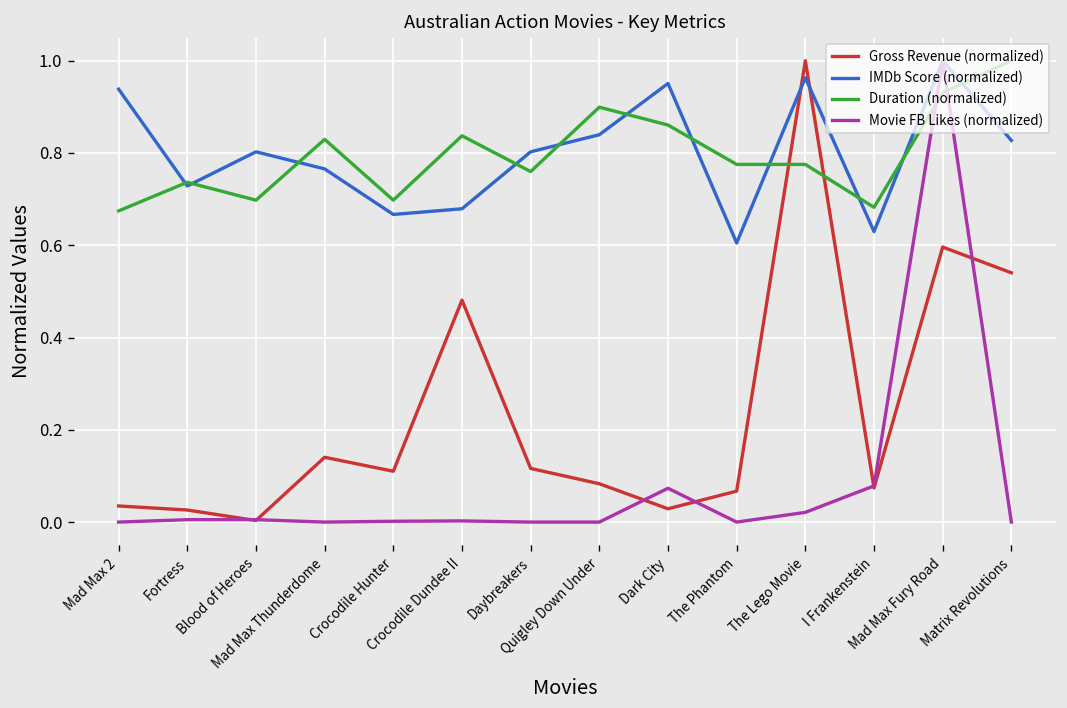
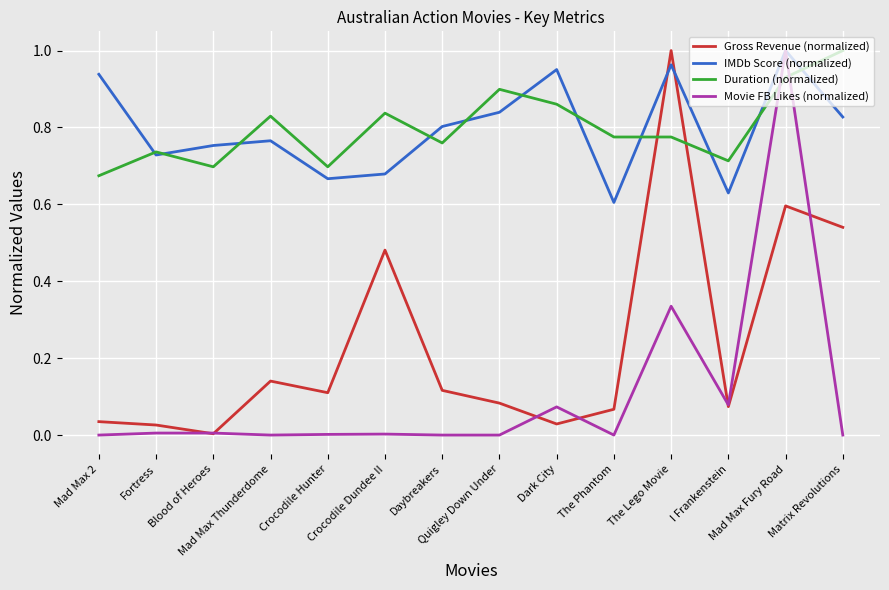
  {
    "Gross Revenue (normalized)": {
      "Mad Max 2": 0.03,
      "Fortress": 0.03,
      "Mad Max Thunderdome": 0.14,
      "Crocodile Hunter": 0.11,
      "Crocodile Dundee II": 0.48,
      "Daybreakers": 0.12,
      "Quigley Down Under": 0.08,
      "Dark City": 0.03,
      "The Phantom": 0.07,
      "The Lego Movie": 1.00,
      "Mad Max Fury Road": 0.60,
      "Matrix Revolutions": 0.54
    },
    "IMDb Score (normalized)": {
      "Mad Max 2": 0.94,
      "Fortress": 0.73,
-     "Blood of Heroes": 0.80,
+     "Blood of Heroes": 0.75,
      "Mad Max Thunderdome": 0.77,
      "Crocodile Hunter": 0.67,
      "Crocodile Dundee II": 0.68,
      "Daybreakers": 0.80,
      "Quigley Down Under": 0.84,
      "Dark City": 0.95,
      "The Phantom": 0.60,
      "The Lego Movie": 0.96,
      "I Frankenstein": 0.63,
      "Matrix Revolutions": 0.83
    },
    "Duration (normalized)": {
      "Mad Max 2": 0.67,
      "Fortress": 0.74,
      "Blood of Heroes": 0.70,
      "Mad Max Thunderdome": 0.83,
      "Crocodile Hunter": 0.70,
      "Crocodile Dundee II": 0.84,
      "Daybreakers": 0.76,
      "Quigley Down Under": 0.90,
      "Dark City": 0.86,
      "The Phantom": 0.78,
      "The Lego Movie": 0.78,
-     "I Frankenstein": 0.68
+     "I Frankenstein": 0.71
    },
    "Movie FB Likes (normalized)": {
      "Mad Max 2": 0.00,
      "Fortress": 0.01,
      "Mad Max Thunderdome": 0.00,
      "Crocodile Hunter": 0.00,
      "Crocodile Dundee II": 0.00,
      "Daybreakers": 0.00,
      "Quigley Down Under": 0.00,
      "Dark City": 0.07,
      "The Phantom": 0.00,
-     "The Lego Movie": 0.02,
+     "The Lego Movie": 0.34,
      "Matrix Revolutions": 0.00
    }
  }
